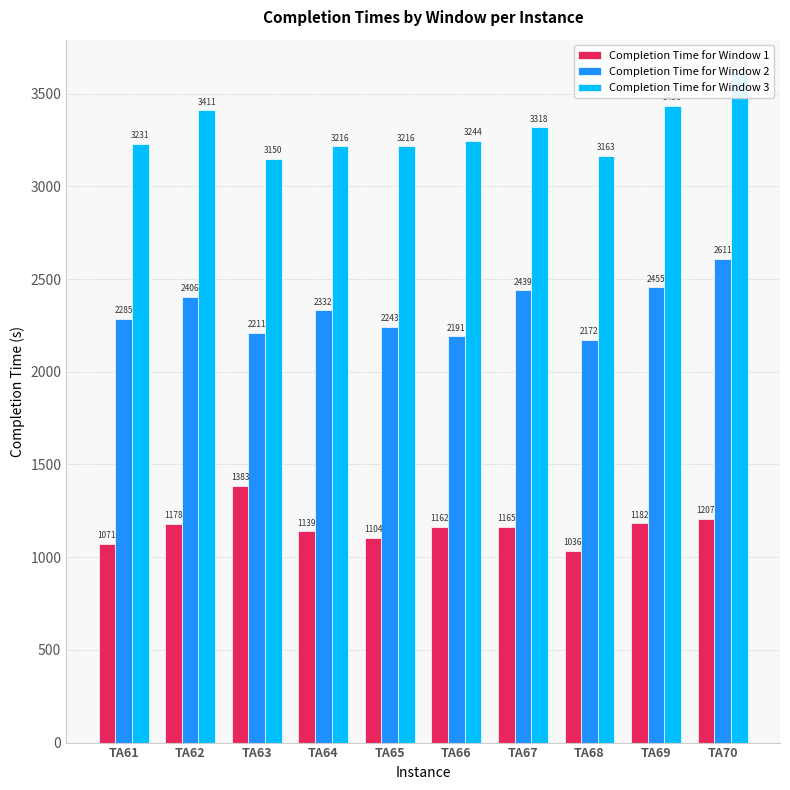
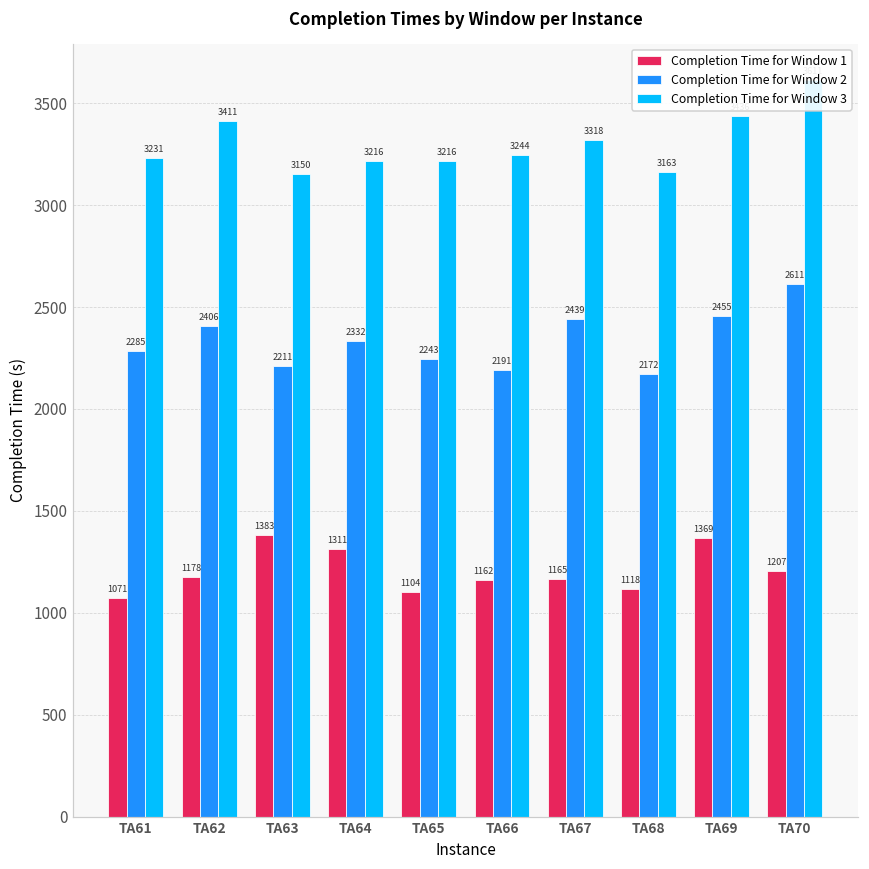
  {
    "Completion Time for Window 1": {
      "TA61": 1071,
      "TA62": 1178,
      "TA63": 1383,
-     "TA64": 1139,
+     "TA64": 1311,
      "TA65": 1104,
      "TA66": 1162,
      "TA67": 1165,
-     "TA68": 1036,
-     "TA69": 1182,
+     "TA68": 1118,
+     "TA69": 1369,
      "TA70": 1207
    }
  }
